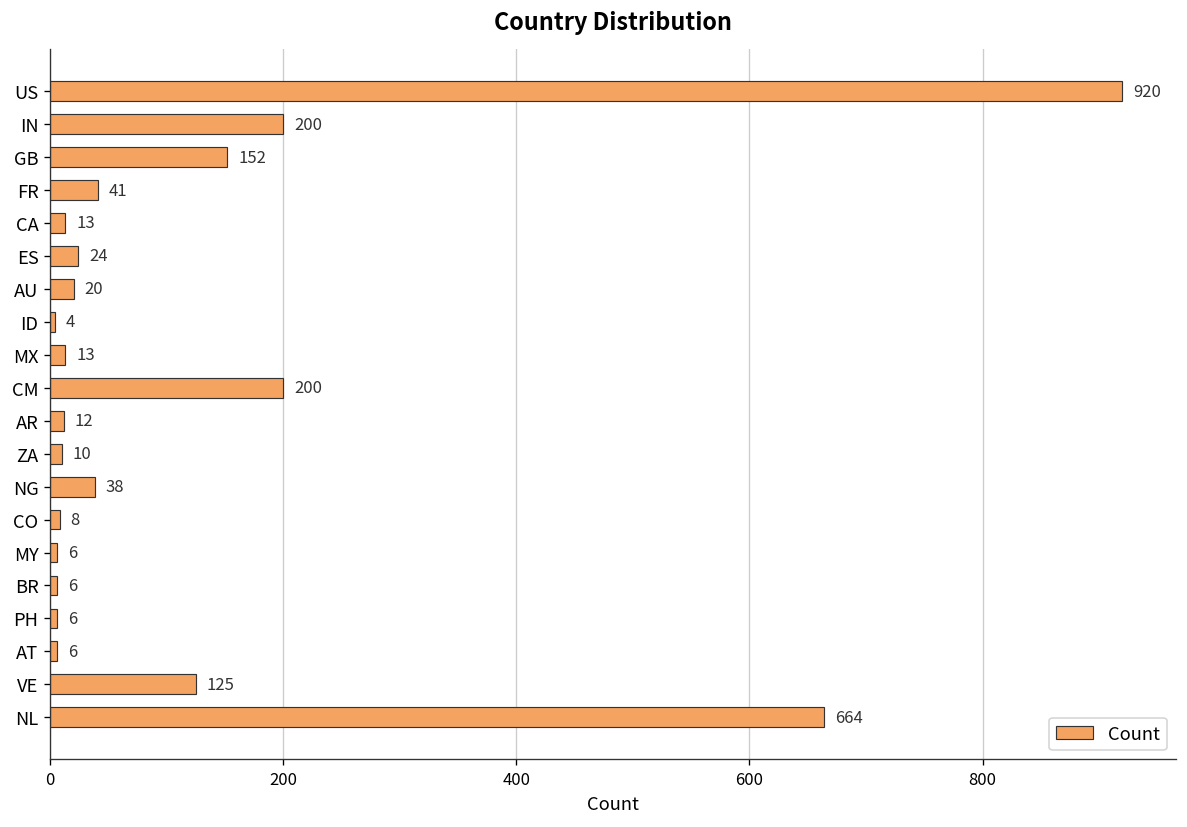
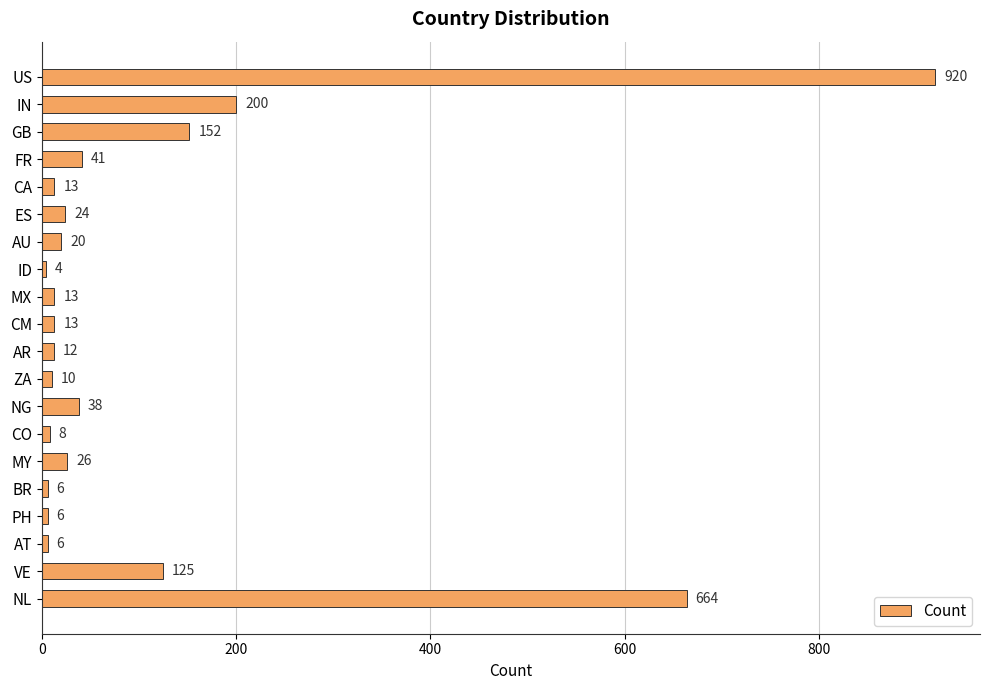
  {
    "US": 920,
    "IN": 200,
    "GB": 152,
    "FR": 41,
    "CA": 13,
    "ES": 24,
    "AU": 20,
    "ID": 4,
    "MX": 13,
-   "CM": 200,
+   "CM": 13,
    "AR": 12,
    "ZA": 10,
    "NG": 38,
    "CO": 8,
-   "MY": 6,
+   "MY": 26,
    "BR": 6,
    "PH": 6,
    "AT": 6,
    "VE": 125,
    "NL": 664
  }
